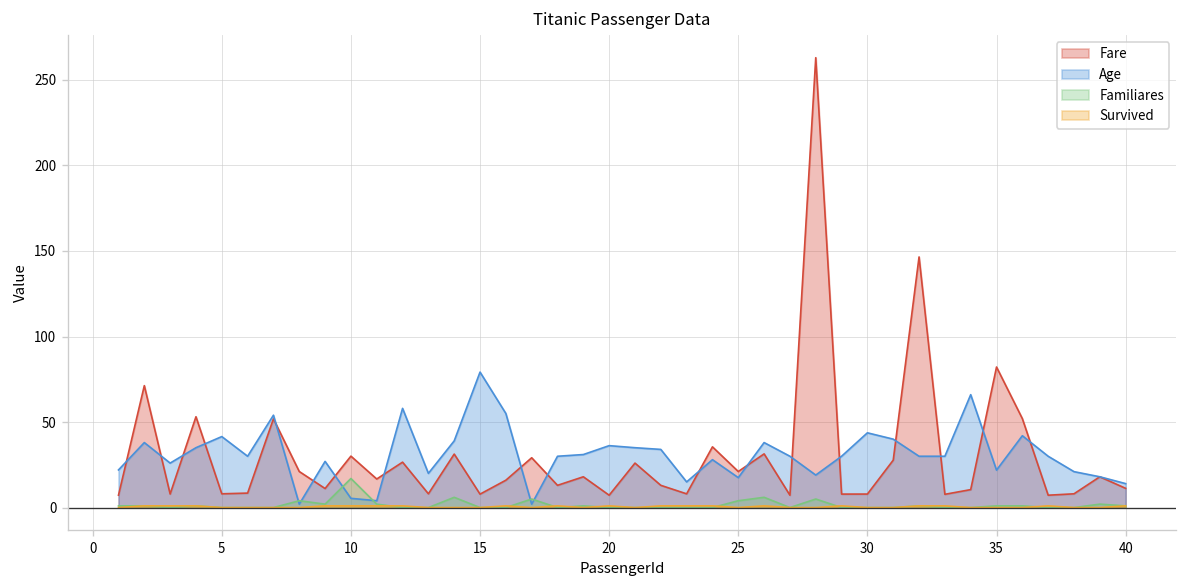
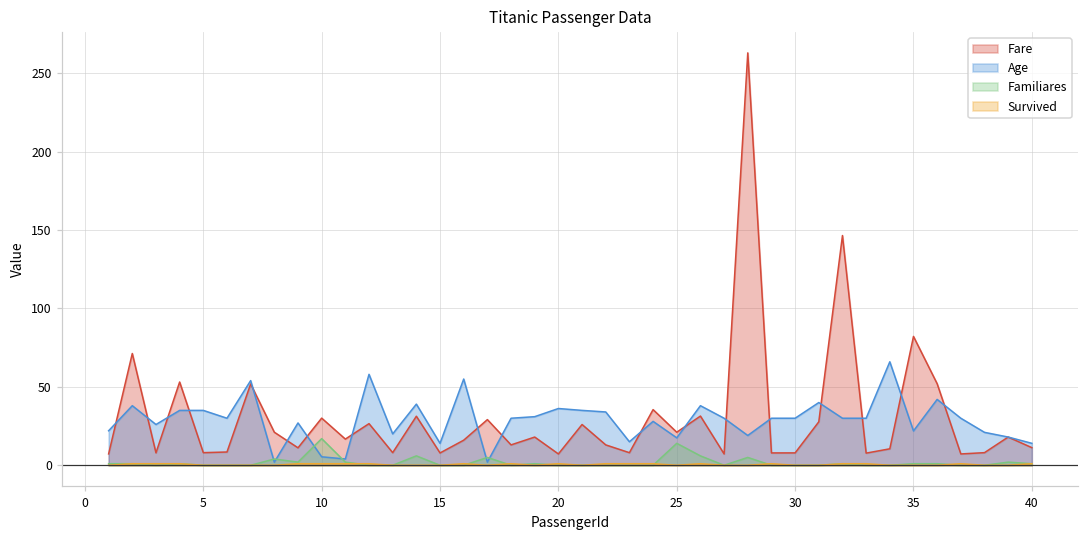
  {
    "Age": {
-     "5": 42,
+     "5": 35,
      "10": 5,
-     "15": 79,
+     "15": 14,
      "20": 36,
      "25": 18,
-     "30": 44,
+     "30": 30,
      "35": 22,
      "40": 14
    },
    "Familiares": {
      "10": 17,
-     "25": 4
+     "25": 14
    }
  }
